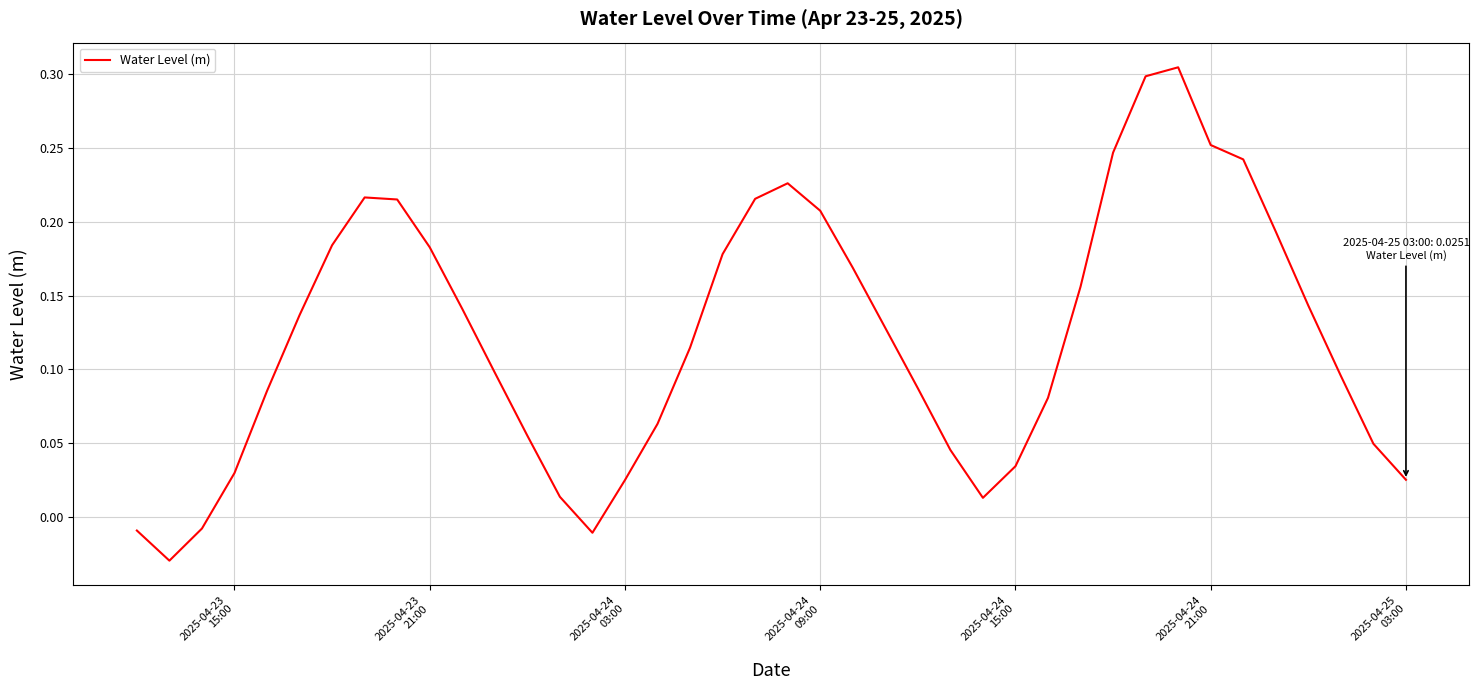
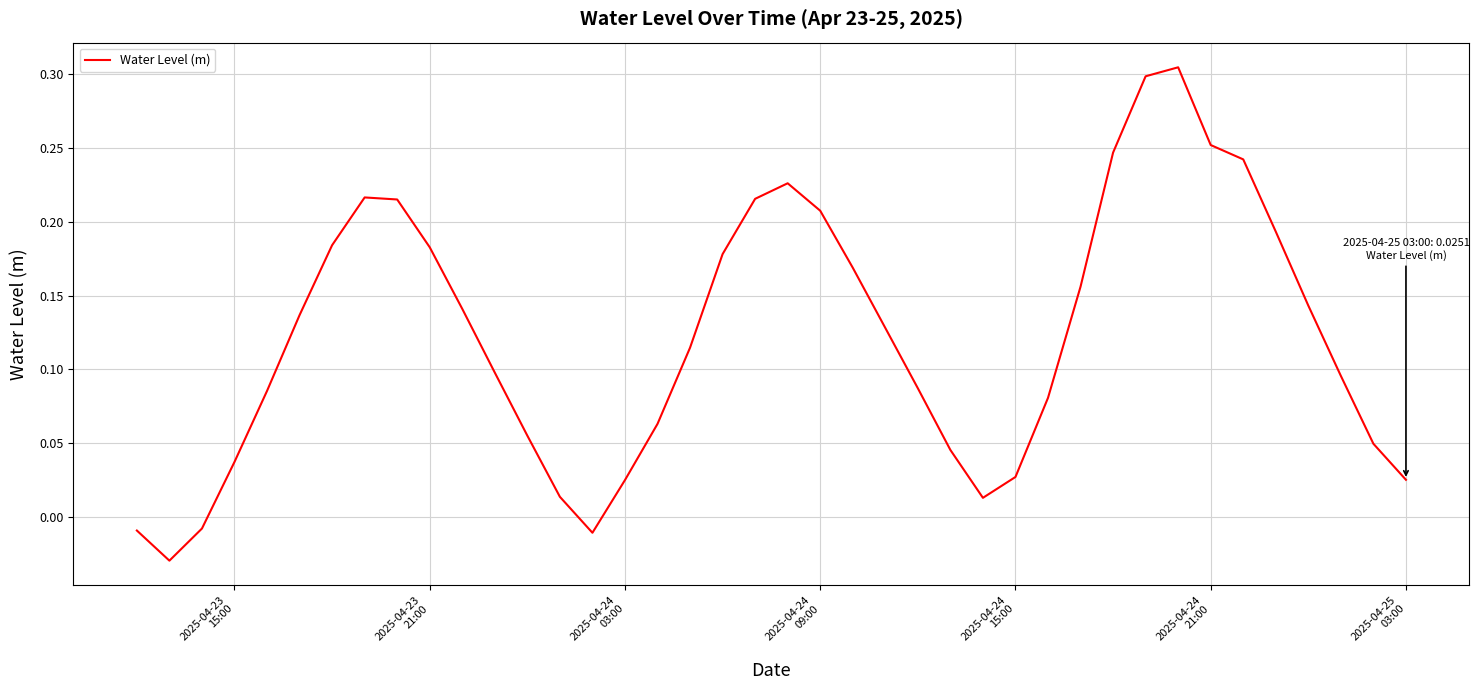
  {
-   "2025-04-23 15:00": 0.030,
+   "2025-04-23 15:00": 0.037,
    "2025-04-23 21:00": 0.183,
    "2025-04-24 03:00": 0.025,
    "2025-04-24 09:00": 0.207,
-   "2025-04-24 15:00": 0.034,
+   "2025-04-24 15:00": 0.027,
    "2025-04-24 21:00": 0.252,
    "2025-04-25 03:00": 0.025
  }
